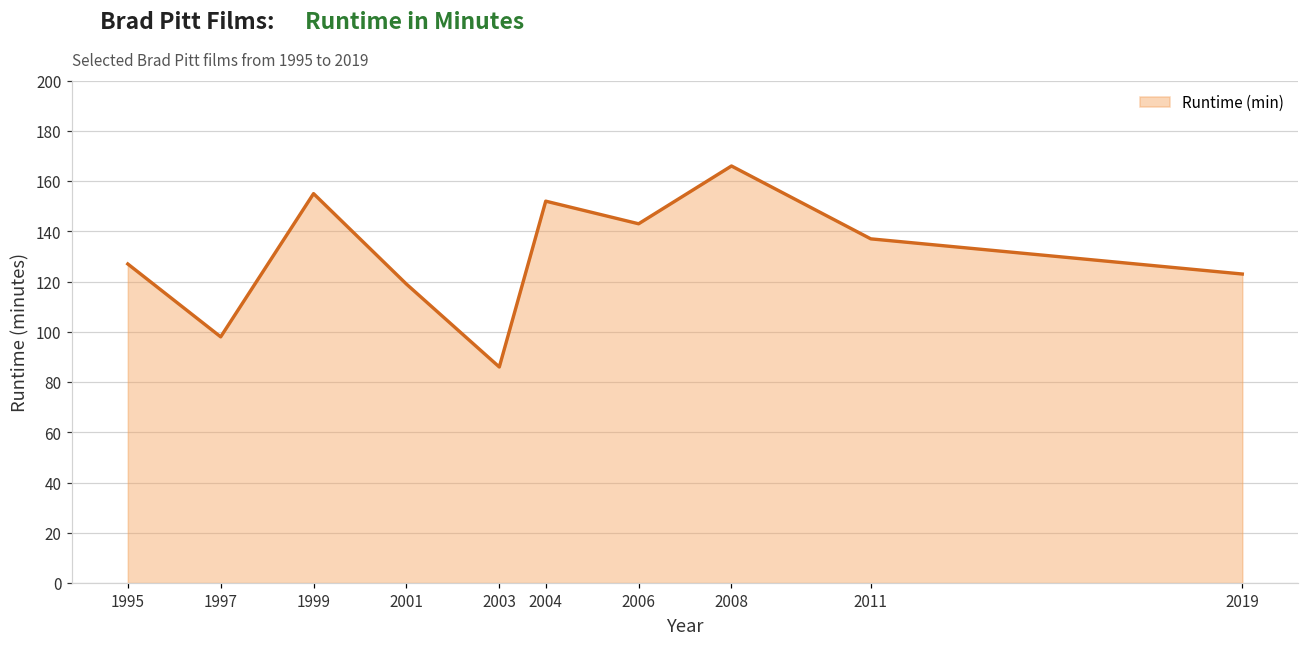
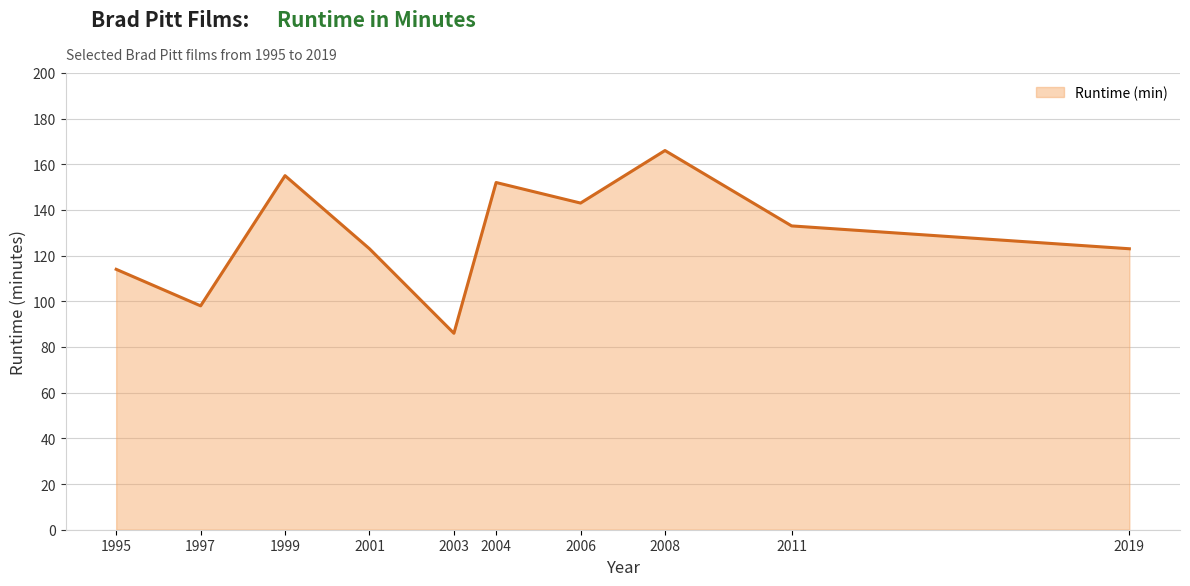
  {
-   "1995": 127,
+   "1995": 114,
    "1997": 98,
    "1999": 155,
-   "2001": 119,
+   "2001": 123,
    "2003": 86,
    "2004": 152,
    "2006": 143,
    "2008": 166,
-   "2011": 137,
+   "2011": 133,
    "2019": 123
  }
